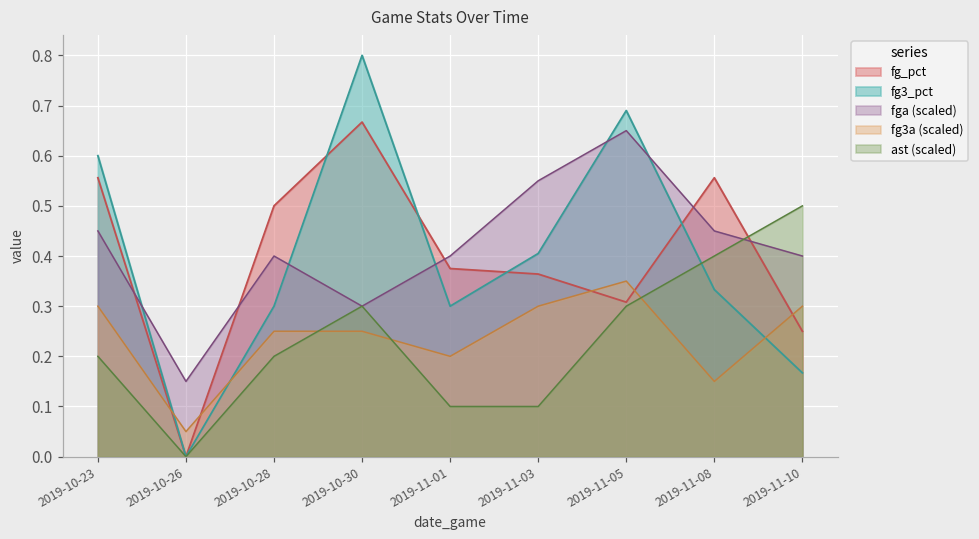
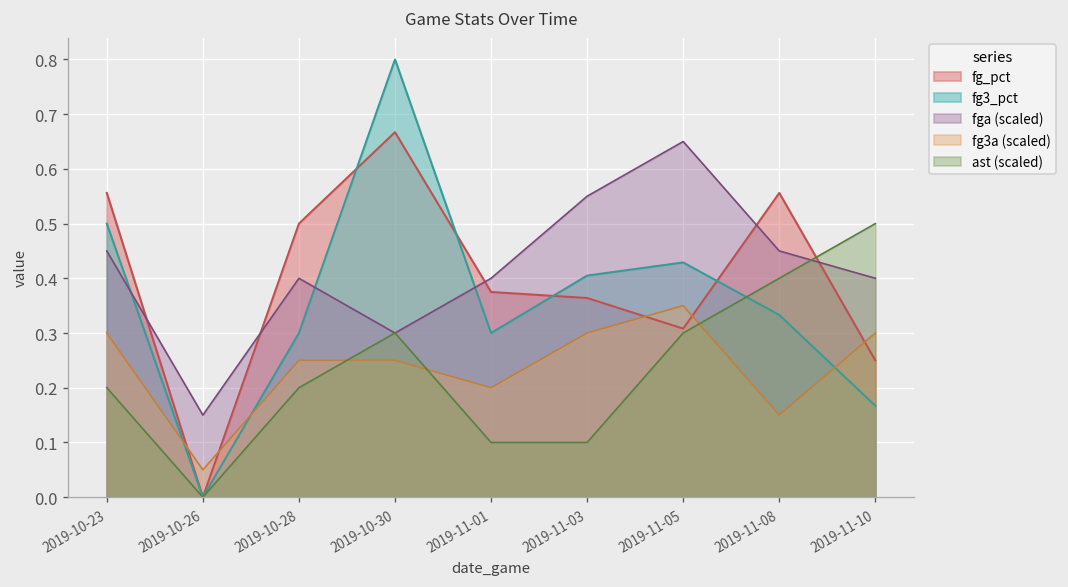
  {
    "fg3_pct": {
-     "2019-10-23": 0.6,
+     "2019-10-23": 0.5,
      "2019-10-28": 0.30,
      "2019-10-30": 0.80,
      "2019-11-01": 0.30,
      "2019-11-03": 0.41,
-     "2019-11-05": 0.69,
+     "2019-11-05": 0.43,
      "2019-11-08": 0.33,
      "2019-11-10": 0.17
    }
  }
